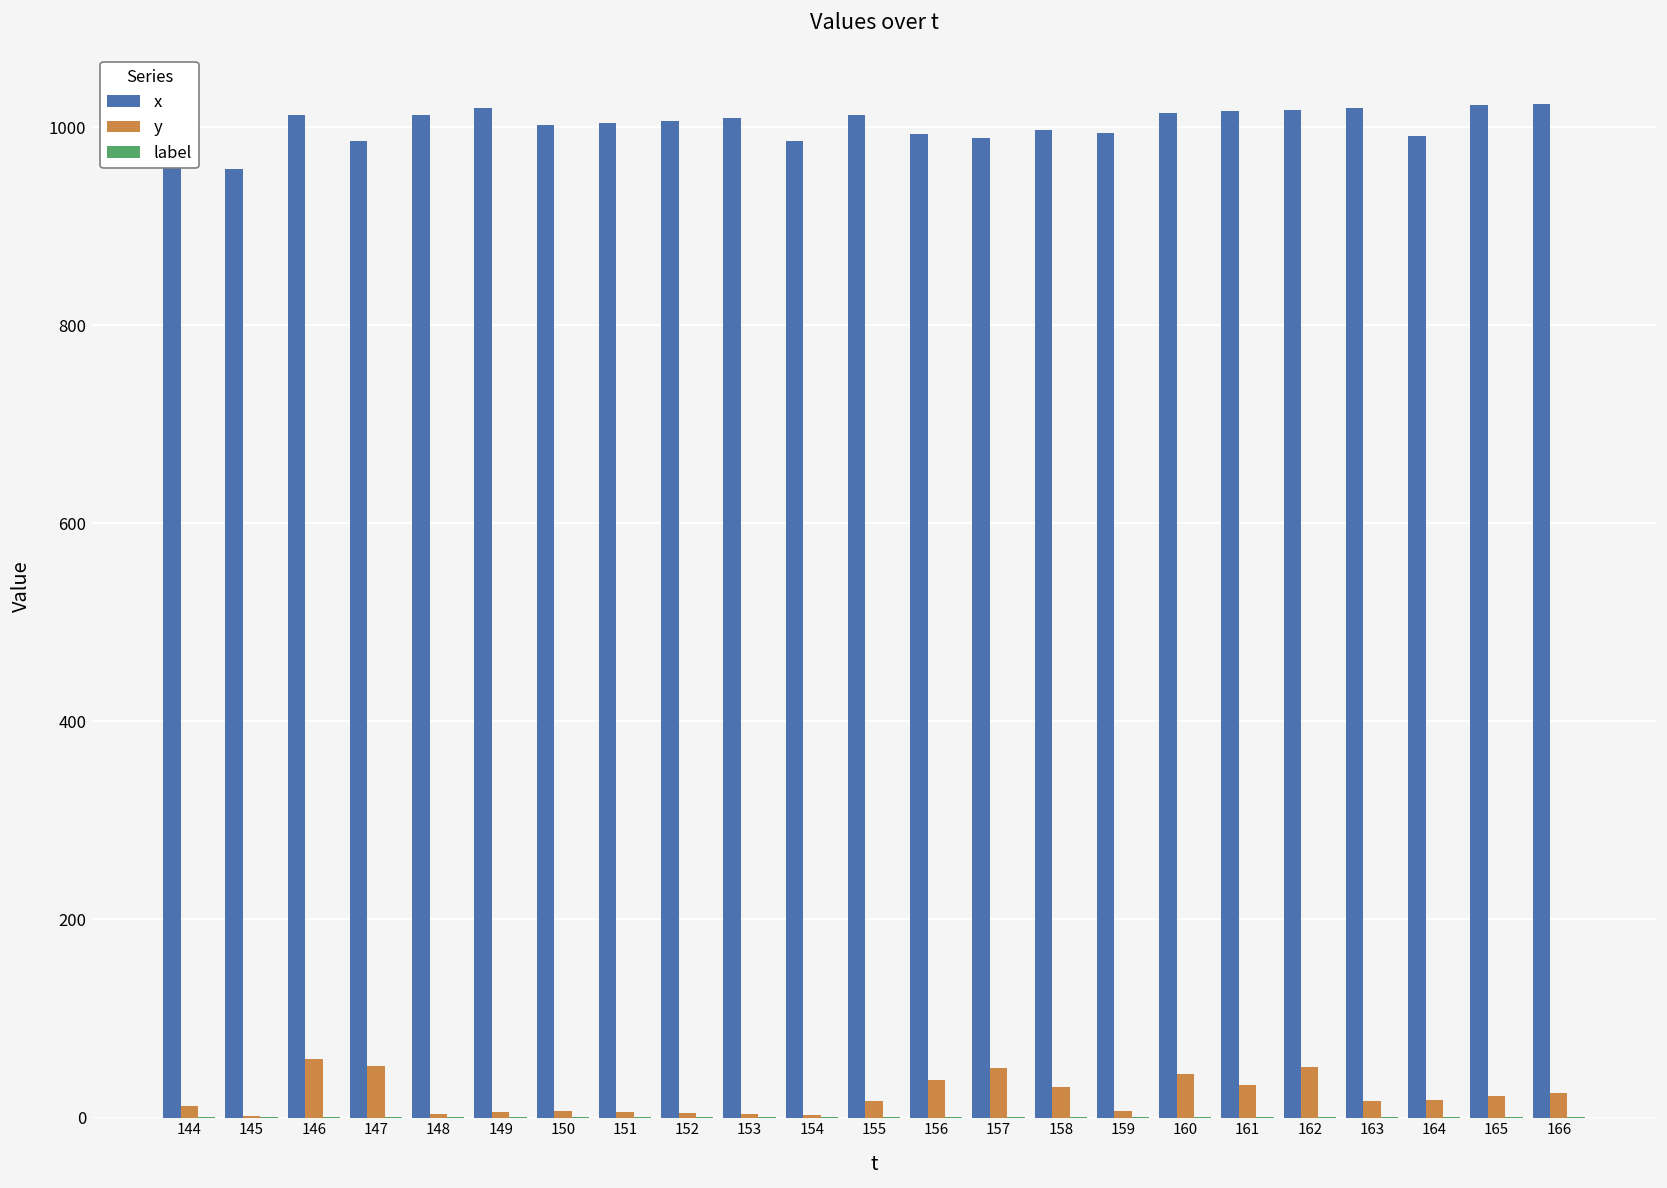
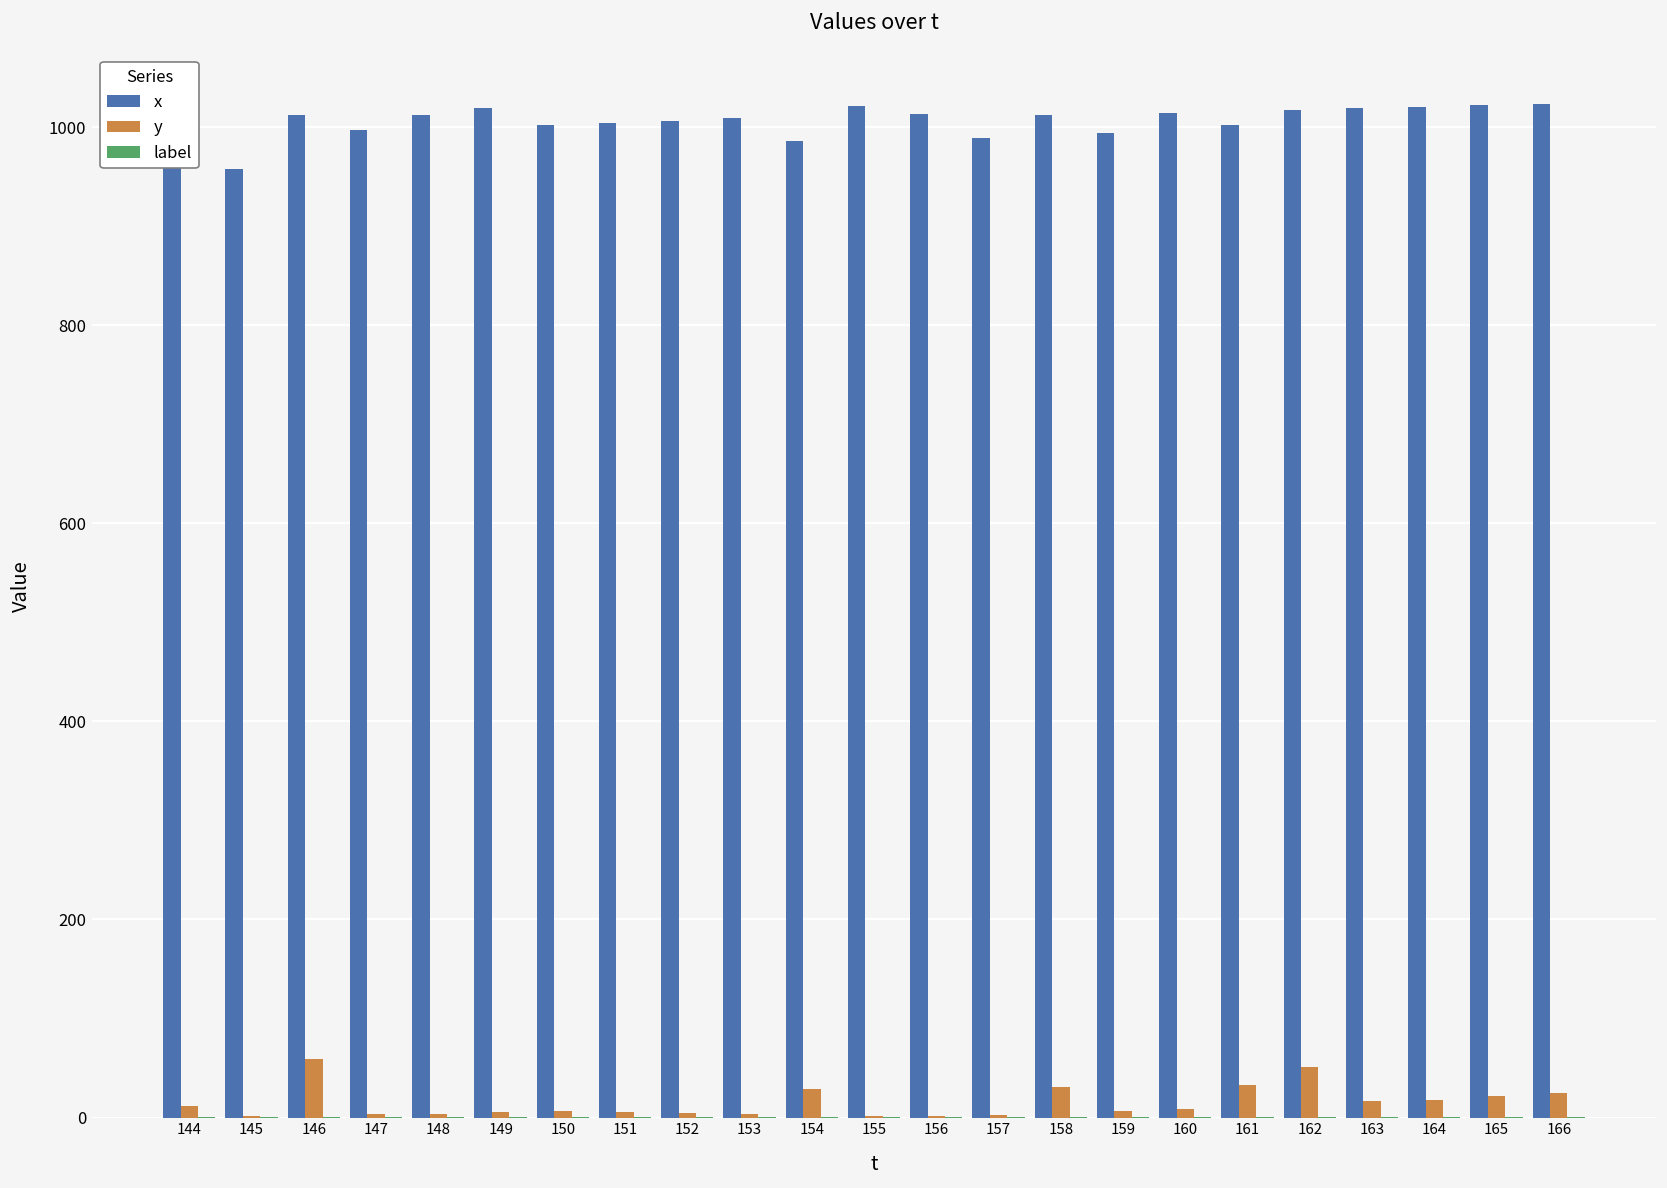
  {
    "x": {
      "145": 960,
      "146": 1010,
-     "147": 990,
+     "147": 1000,
      "148": 1010,
      "149": 1020,
      "150": 1000,
      "151": 1000,
      "152": 1010,
      "153": 1010,
      "154": 990,
-     "155": 1010,
-     "156": 990,
+     "155": 1020,
+     "156": 1010,
      "157": 990,
-     "158": 1000,
+     "158": 1010,
      "159": 990,
      "160": 1010,
-     "161": 1020,
+     "161": 1000,
      "162": 1020,
      "163": 1020,
-     "164": 990,
+     "164": 1020,
      "165": 1020,
      "166": 1020
    },
    "y": {
      "144": 10,
      "146": 60,
-     "147": 50,
+     "147": 0,
      "148": 0,
      "149": 10,
      "150": 10,
      "151": 10,
      "152": 10,
      "153": 0,
-     "154": 0,
-     "155": 20,
-     "156": 40,
-     "157": 50,
+     "154": 30,
+     "155": 0,
+     "156": 0,
+     "157": 0,
      "158": 30,
      "159": 10,
-     "160": 40,
+     "160": 10,
      "161": 30,
      "162": 50,
      "163": 20,
      "164": 20,
      "165": 20,
      "166": 30
    }
  }
